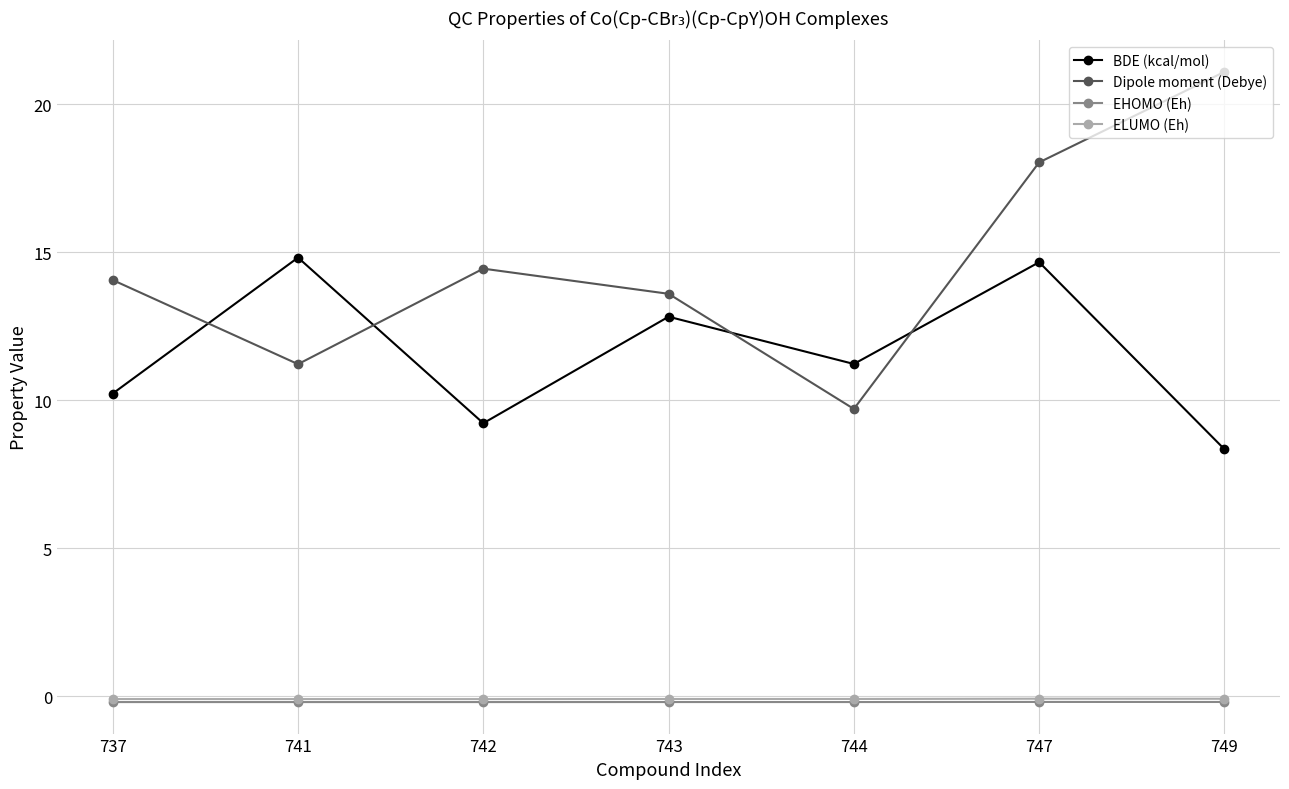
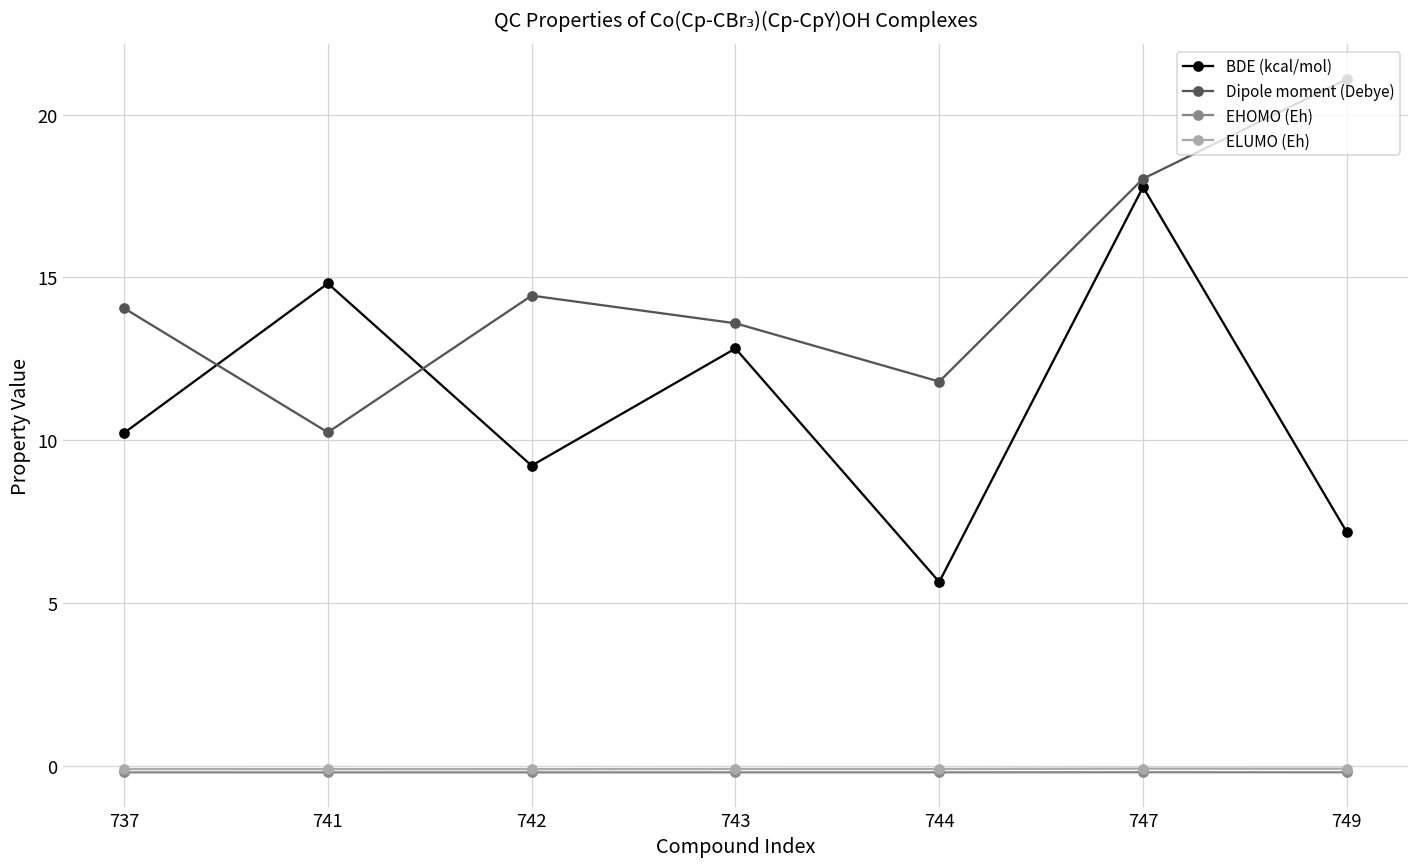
  {
    "BDE (kcal/mol)": {
      "737": 10.2,
      "741": 14.8,
      "742": 9.2,
      "743": 12.8,
-     "744": 11.2,
-     "747": 14.7,
-     "749": 8.3
+     "744": 5.7,
+     "747": 17.8,
+     "749": 7.2
    },
    "Dipole moment (Debye)": {
      "737": 14.1,
-     "741": 11.2,
+     "741": 10.2,
      "742": 14.4,
      "743": 13.6,
-     "744": 9.7,
+     "744": 11.8,
      "747": 18.0
    }
  }
